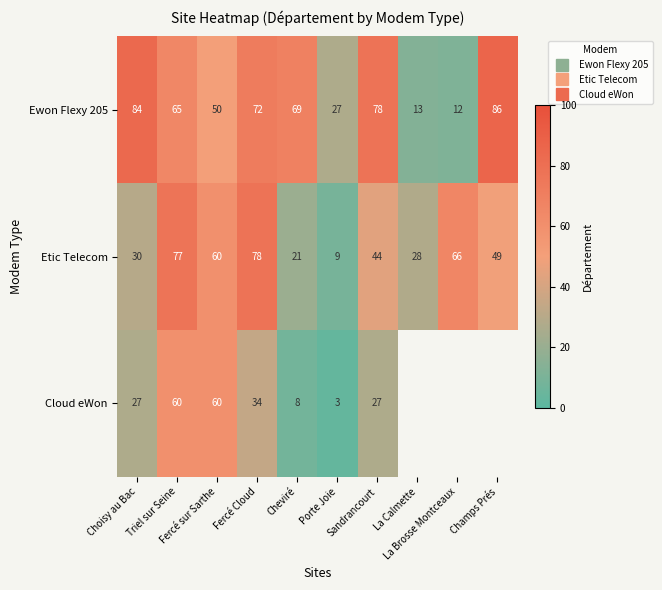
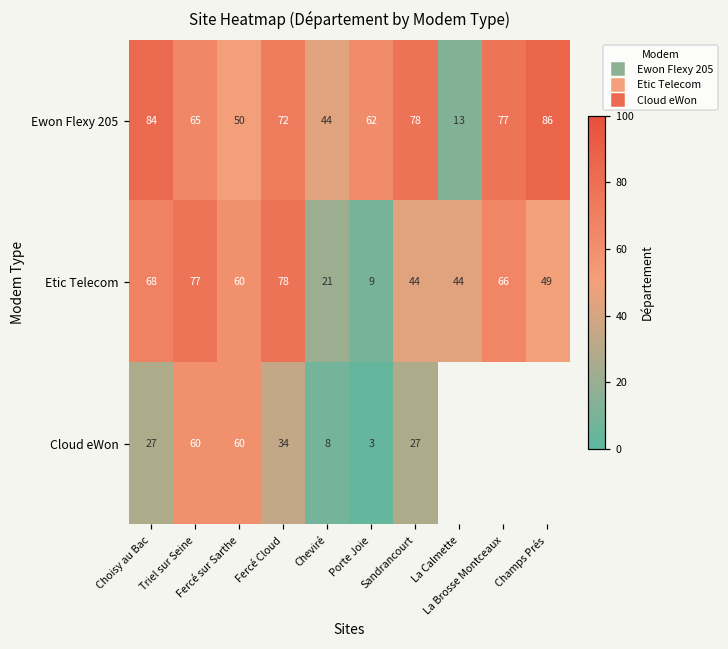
  {
    "Ewon Flexy 205": {
      "Choisy au Bac": 84,
      "Triel sur Seine": 65,
      "Fercé sur Sarthe": 50,
      "Fercé Cloud": 72,
-     "Cheviré": 69,
-     "Porte Joie": 27,
+     "Cheviré": 44,
+     "Porte Joie": 62,
      "Sandrancourt": 78,
      "La Calmette": 13,
-     "La Brosse Montceaux": 12,
+     "La Brosse Montceaux": 77,
      "Champs Prés": 86
    },
    "Etic Telecom": {
-     "Choisy au Bac": 30,
+     "Choisy au Bac": 68,
      "Triel sur Seine": 77,
      "Fercé sur Sarthe": 60,
      "Fercé Cloud": 78,
      "Cheviré": 21,
      "Porte Joie": 9,
      "Sandrancourt": 44,
-     "La Calmette": 28,
+     "La Calmette": 44,
      "La Brosse Montceaux": 66,
      "Champs Prés": 49
    },
    "Cloud eWon": {
      "Choisy au Bac": 27,
      "Triel sur Seine": 60,
      "Fercé sur Sarthe": 60,
      "Fercé Cloud": 34,
      "Cheviré": 8,
      "Porte Joie": 3,
      "Sandrancourt": 27
    }
  }
